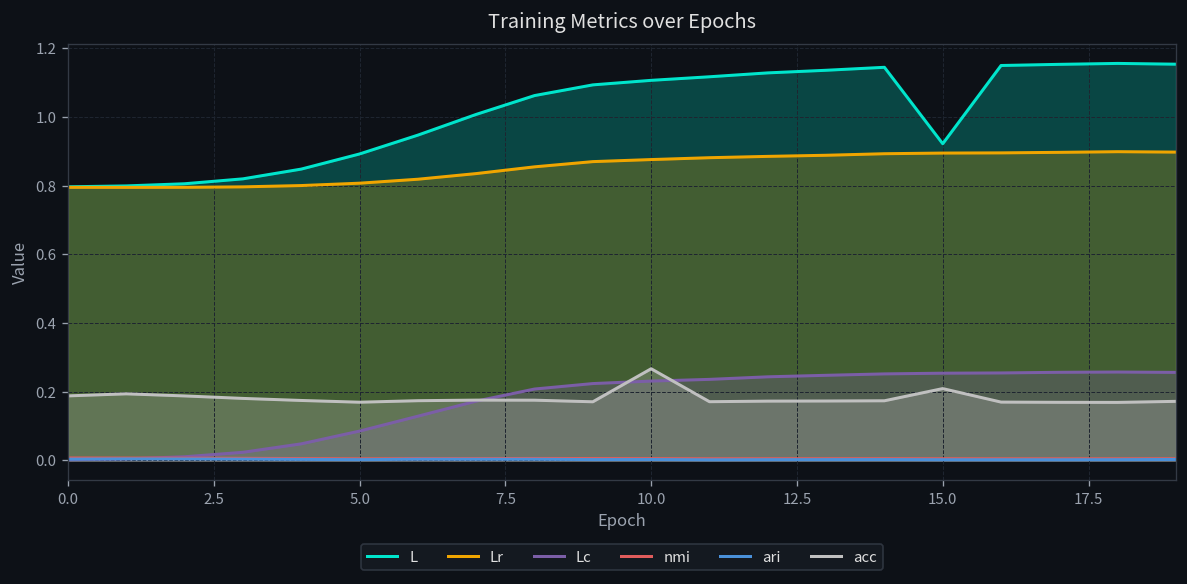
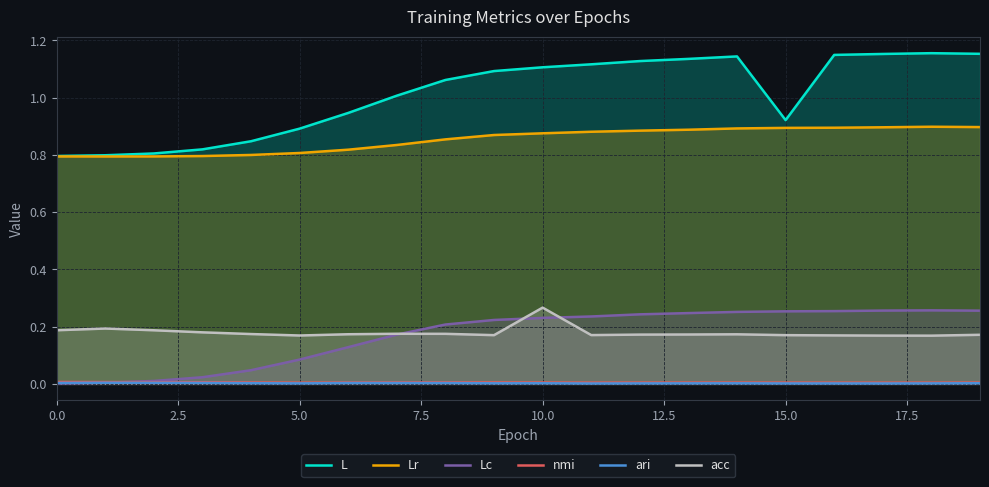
  {
    "L": {
      "5.0": 0.89,
      "10.0": 1.11,
      "15.0": 0.92
    },
    "Lr": {
      "5.0": 0.81,
      "10.0": 0.88,
      "15.0": 0.89
    },
    "Lc": {
      "5.0": 0.09,
      "10.0": 0.23,
      "15.0": 0.25
    },
    "acc": {
      "0.0": 0.19,
      "5.0": 0.17,
      "10.0": 0.27,
-     "15.0": 0.21
+     "15.0": 0.17
    }
  }
